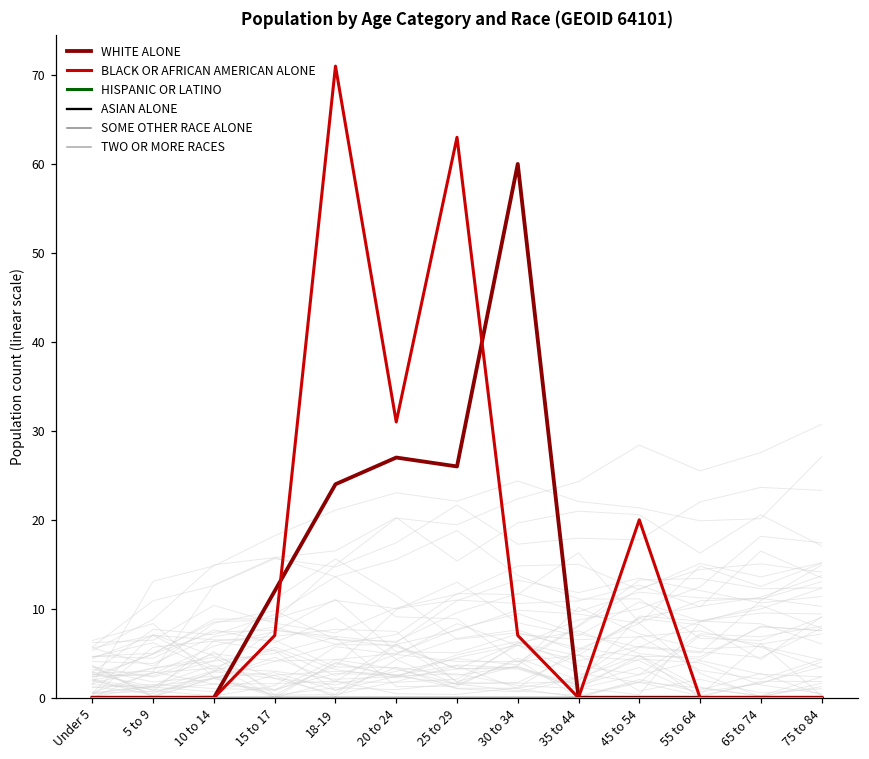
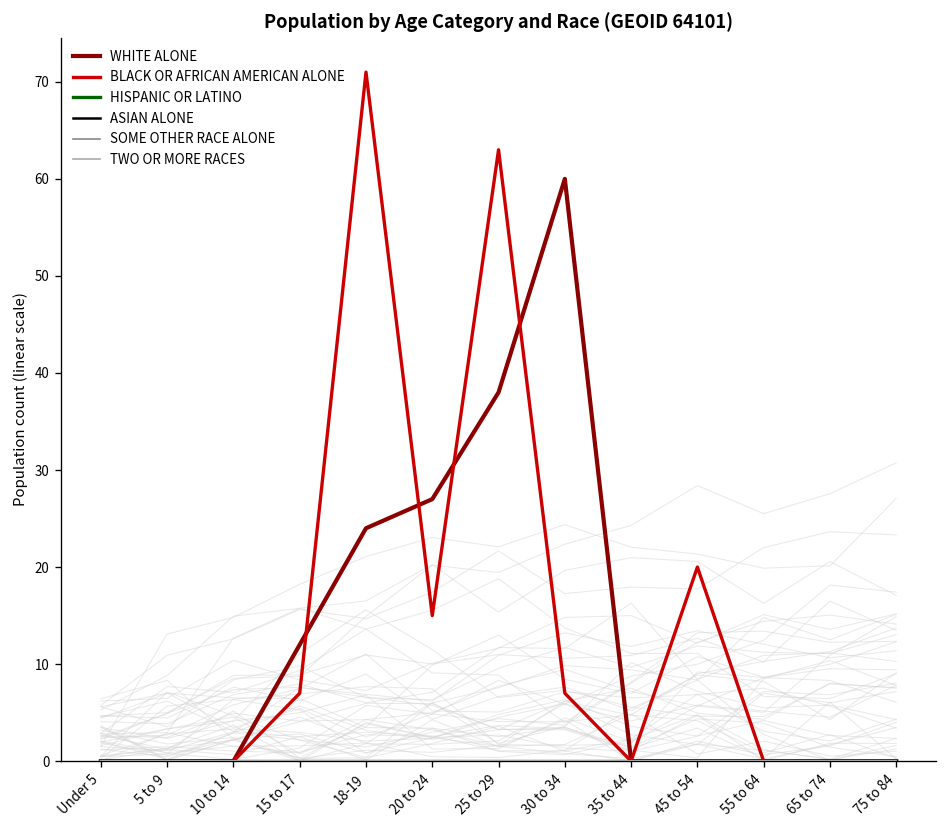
  {
    "WHITE ALONE": {
      "15 to 17": 12,
      "18-19": 24,
      "20 to 24": 27,
-     "25 to 29": 26,
+     "25 to 29": 38,
      "30 to 34": 60
    },
    "BLACK OR AFRICAN AMERICAN ALONE": {
      "18-19": 71,
-     "20 to 24": 31,
+     "20 to 24": 15,
      "25 to 29": 63,
      "45 to 54": 20
    },
    "TWO OR MORE RACES": {
      "20 to 24": 0,
      "25 to 29": 0,
      "30 to 34": 0
    }
  }
